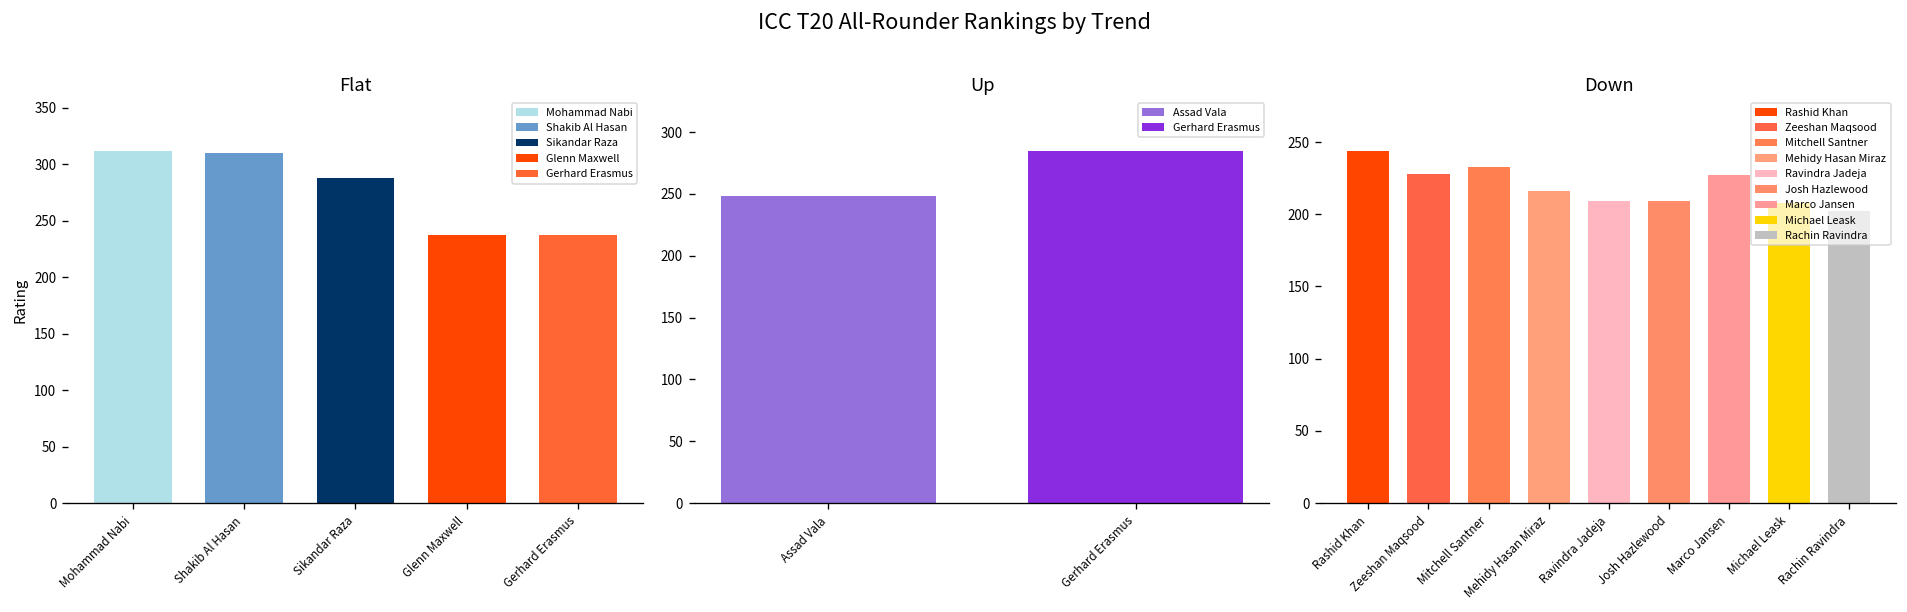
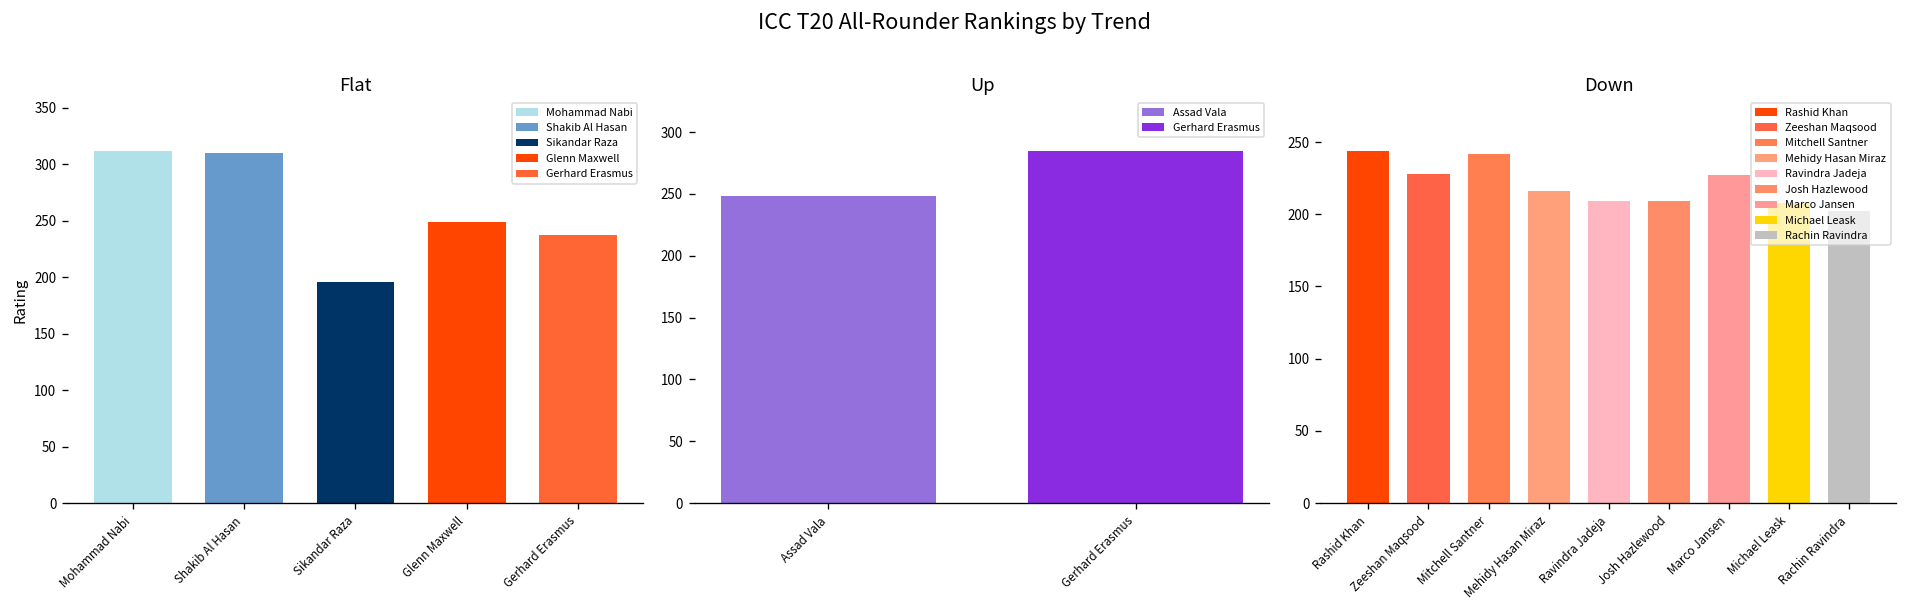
  {
    "Flat": {
      "Mohammad Nabi": 310,
      "Shakib Al Hasan": 310,
-     "Sikandar Raza": 290,
-     "Glenn Maxwell": 240,
+     "Sikandar Raza": 200,
+     "Glenn Maxwell": 250,
      "Gerhard Erasmus": 240
    },
    "Up": {
      "Assad Vala": 248,
      "Gerhard Erasmus": 285
    },
    "Down": {
      "Rashid Khan": 244,
      "Zeeshan Maqsood": 228,
-     "Mitchell Santner": 233,
+     "Mitchell Santner": 242,
      "Mehidy Hasan Miraz": 216,
      "Ravindra Jadeja": 209,
      "Josh Hazlewood": 209,
      "Marco Jansen": 227
    }
  }
